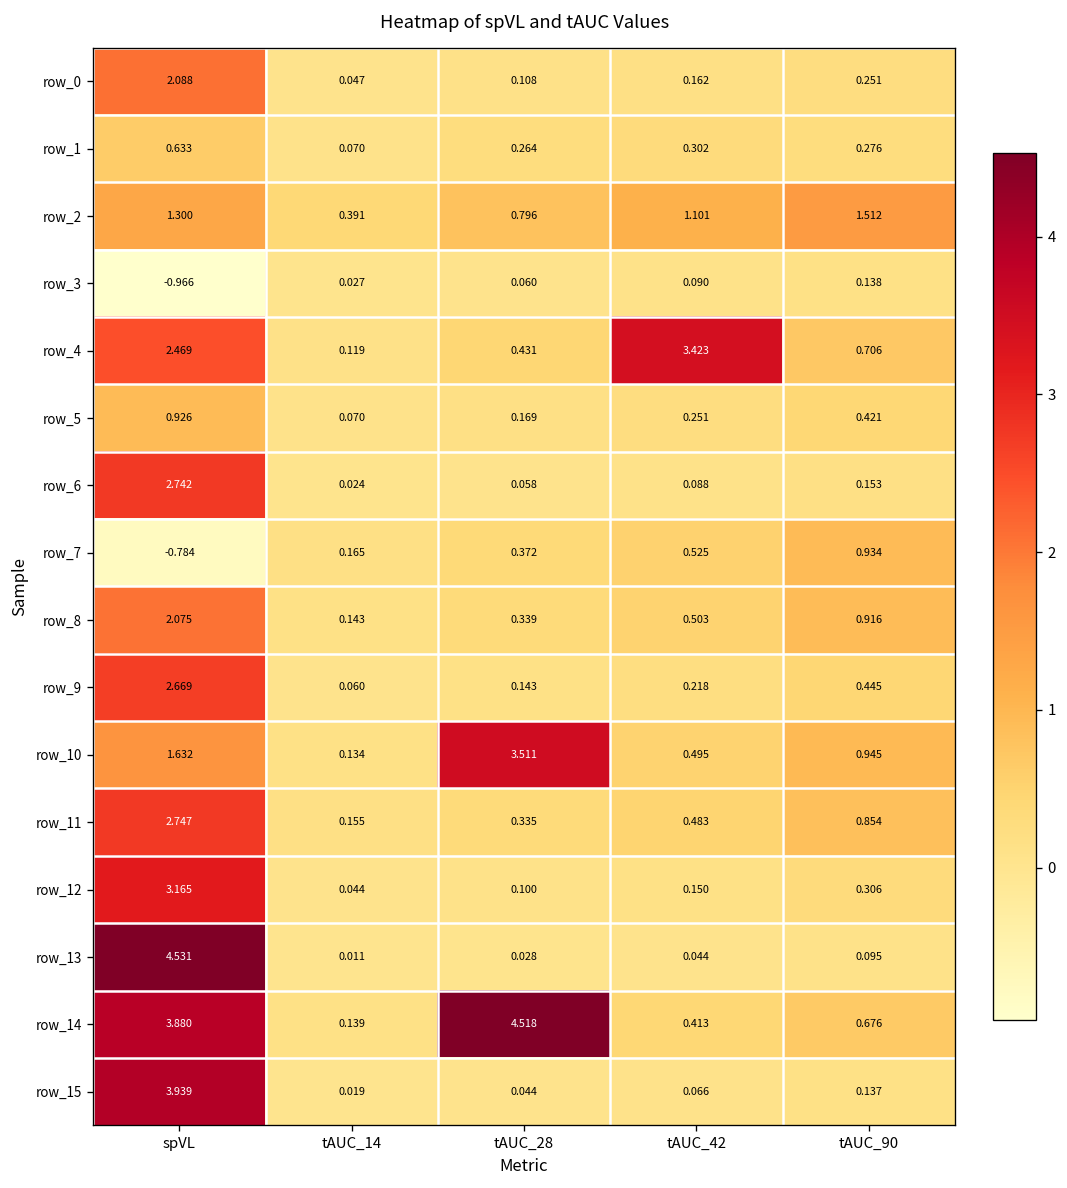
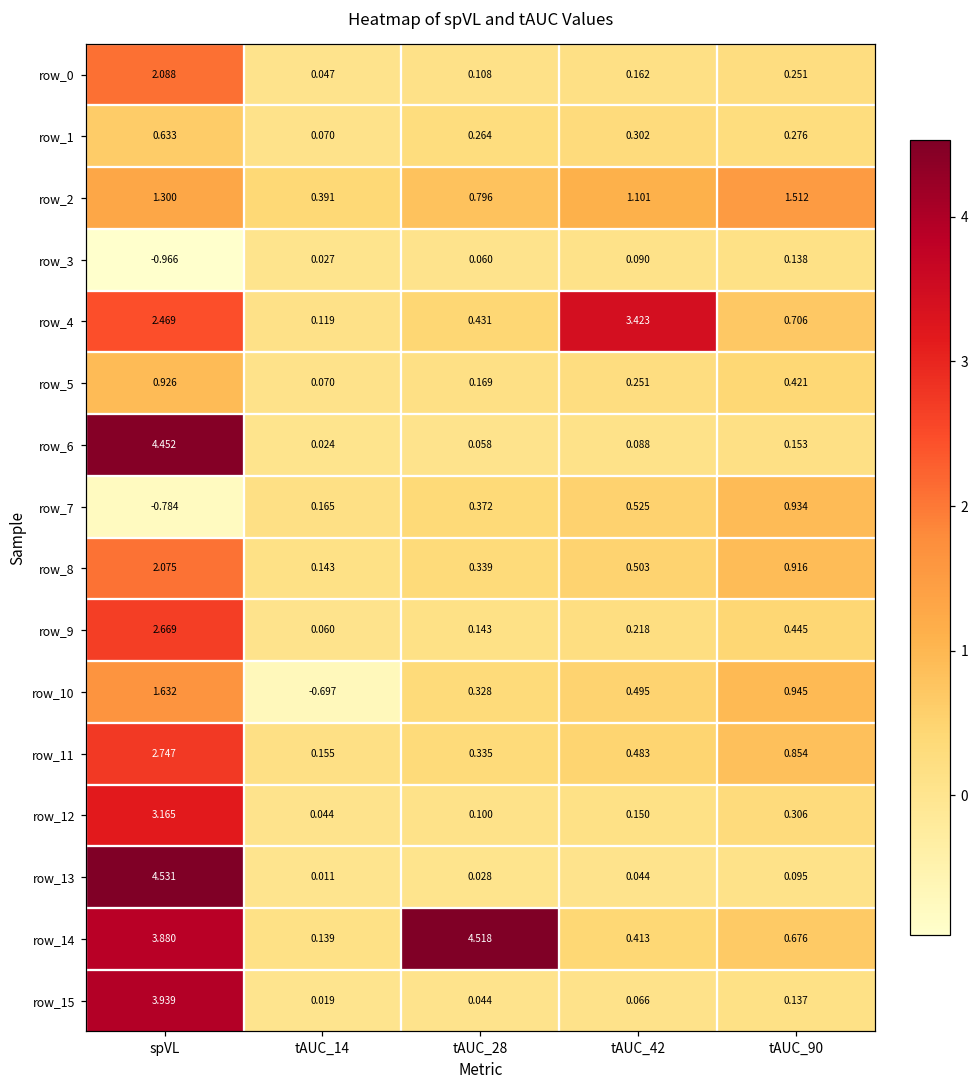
  {
    "row_0": {
      "spVL": 2.088,
      "tAUC_14": 0.047,
      "tAUC_28": 0.108,
      "tAUC_42": 0.162,
      "tAUC_90": 0.251
    },
    "row_1": {
      "spVL": 0.633,
      "tAUC_14": 0.070,
      "tAUC_28": 0.264,
      "tAUC_42": 0.302,
      "tAUC_90": 0.276
    },
    "row_2": {
      "spVL": 1.300,
      "tAUC_14": 0.391,
      "tAUC_28": 0.796,
      "tAUC_42": 1.101,
      "tAUC_90": 1.512
    },
    "row_3": {
      "spVL": -0.966,
      "tAUC_14": 0.027,
      "tAUC_28": 0.060,
      "tAUC_42": 0.090,
      "tAUC_90": 0.138
    },
    "row_4": {
      "spVL": 2.469,
      "tAUC_14": 0.119,
      "tAUC_28": 0.431,
      "tAUC_42": 3.423,
      "tAUC_90": 0.706
    },
    "row_5": {
      "spVL": 0.926,
      "tAUC_14": 0.070,
      "tAUC_28": 0.169,
      "tAUC_42": 0.251,
      "tAUC_90": 0.421
    },
    "row_6": {
-     "spVL": 2.742,
+     "spVL": 4.452,
      "tAUC_14": 0.024,
      "tAUC_28": 0.058,
      "tAUC_42": 0.088,
      "tAUC_90": 0.153
    },
    "row_7": {
      "spVL": -0.784,
      "tAUC_14": 0.165,
      "tAUC_28": 0.372,
      "tAUC_42": 0.525,
      "tAUC_90": 0.934
    },
    "row_8": {
      "spVL": 2.075,
      "tAUC_14": 0.143,
      "tAUC_28": 0.339,
      "tAUC_42": 0.503,
      "tAUC_90": 0.916
    },
    "row_9": {
      "spVL": 2.669,
      "tAUC_14": 0.060,
      "tAUC_28": 0.143,
      "tAUC_42": 0.218,
      "tAUC_90": 0.445
    },
    "row_10": {
      "spVL": 1.632,
-     "tAUC_14": 0.134,
-     "tAUC_28": 3.511,
+     "tAUC_14": -0.697,
+     "tAUC_28": 0.328,
      "tAUC_42": 0.495,
      "tAUC_90": 0.945
    },
    "row_11": {
      "spVL": 2.747,
      "tAUC_14": 0.155,
      "tAUC_28": 0.335,
      "tAUC_42": 0.483,
      "tAUC_90": 0.854
    },
    "row_12": {
      "spVL": 3.165,
      "tAUC_14": 0.044,
      "tAUC_28": 0.100,
      "tAUC_42": 0.150,
      "tAUC_90": 0.306
    },
    "row_13": {
      "spVL": 4.531,
      "tAUC_14": 0.011,
      "tAUC_28": 0.028,
      "tAUC_42": 0.044,
      "tAUC_90": 0.095
    },
    "row_14": {
      "spVL": 3.880,
      "tAUC_14": 0.139,
      "tAUC_28": 4.518,
      "tAUC_42": 0.413,
      "tAUC_90": 0.676
    },
    "row_15": {
      "spVL": 3.939,
      "tAUC_14": 0.019,
      "tAUC_28": 0.044,
      "tAUC_42": 0.066,
      "tAUC_90": 0.137
    }
  }
